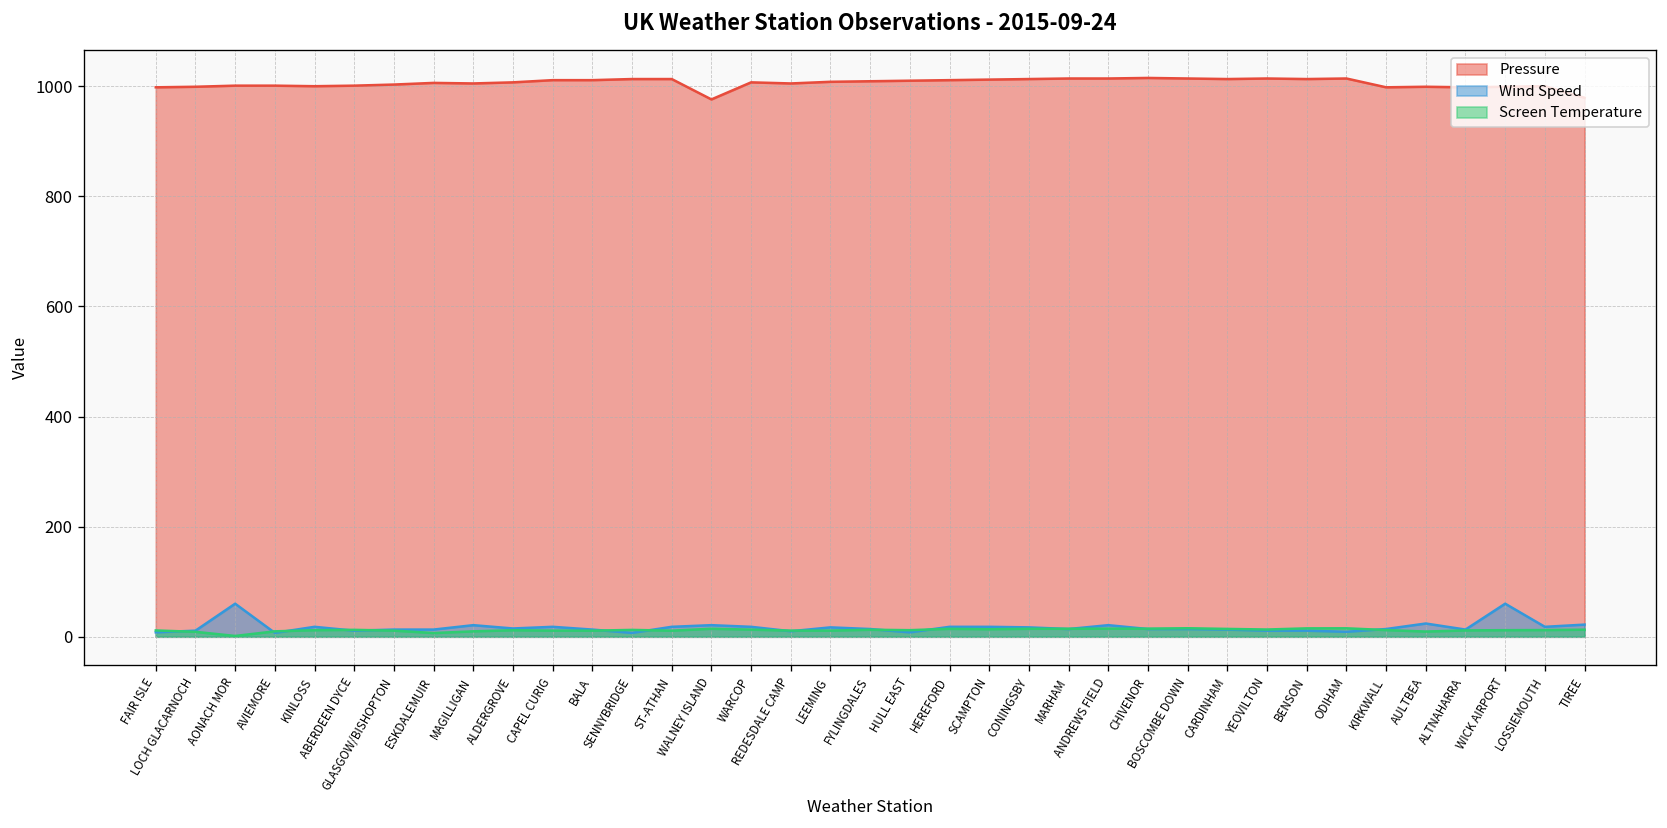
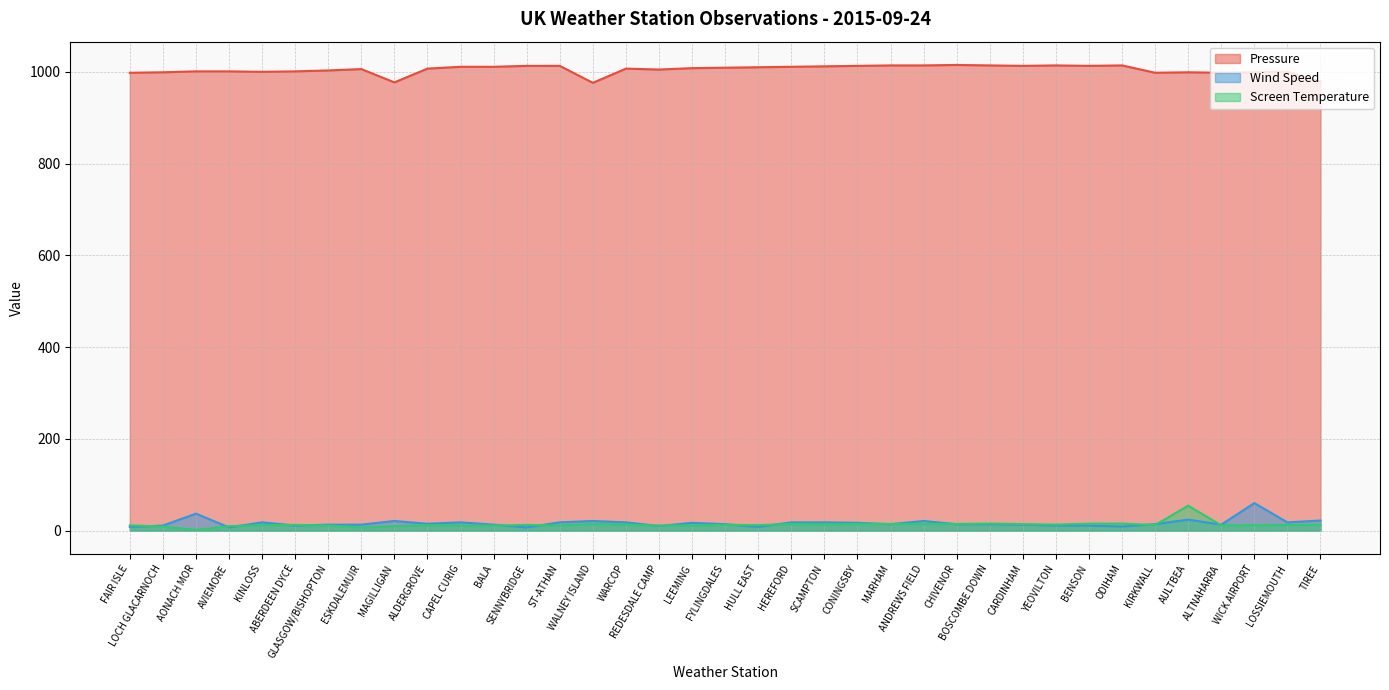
  {
    "Pressure": {
      "FAIR ISLE": 1000,
      "LOCH GLACARNOCH": 1000,
      "AONACH MOR": 1000,
      "AVIEMORE": 1000,
      "KINLOSS": 1000,
      "ABERDEEN DYCE": 1000,
      "GLASGOW/BISHOPTON": 1000,
      "ESKDALEMUIR": 1010,
-     "MAGILLIGAN": 1010,
+     "MAGILLIGAN": 980,
      "ALDERGROVE": 1010,
      "CAPEL CURIG": 1010,
      "BALA": 1010,
      "SENNYBRIDGE": 1010,
      "ST-ATHAN": 1010,
      "WALNEY ISLAND": 980,
      "WARCOP": 1010,
      "REDESDALE CAMP": 1010,
      "LEEMING": 1010,
      "FYLINGDALES": 1010,
      "HULL EAST": 1010,
      "HEREFORD": 1010,
      "SCAMPTON": 1010,
      "CONINGSBY": 1010,
      "MARHAM": 1010,
      "ANDREWS FIELD": 1010,
      "CHIVENOR": 1020,
      "BOSCOMBE DOWN": 1010,
      "CARDINHAM": 1010,
      "YEOVILTON": 1010,
      "BENSON": 1010,
      "ODIHAM": 1010,
      "KIRKWALL": 1000,
      "AULTBEA": 1000
    },
    "Wind Speed": {
-     "AONACH MOR": 60,
+     "AONACH MOR": 40,
      "KINLOSS": 20,
      "ESKDALEMUIR": 10,
      "MAGILLIGAN": 20,
      "CAPEL CURIG": 20,
      "ST-ATHAN": 20,
      "WALNEY ISLAND": 20,
      "LEEMING": 20,
      "ANDREWS FIELD": 20,
      "ODIHAM": 10,
      "AULTBEA": 20,
      "WICK AIRPORT": 60,
      "LOSSIEMOUTH": 20,
      "TIREE": 20
    },
    "Screen Temperature": {
      "AONACH MOR": 0,
      "KINLOSS": 10,
      "ESKDALEMUIR": 10,
      "MAGILLIGAN": 10,
      "CAPEL CURIG": 10,
      "ST-ATHAN": 10,
      "WALNEY ISLAND": 10,
      "LEEMING": 10,
      "ANDREWS FIELD": 10,
      "ODIHAM": 20,
-     "AULTBEA": 10,
+     "AULTBEA": 50,
      "WICK AIRPORT": 10,
      "LOSSIEMOUTH": 10,
      "TIREE": 10
    }
  }
